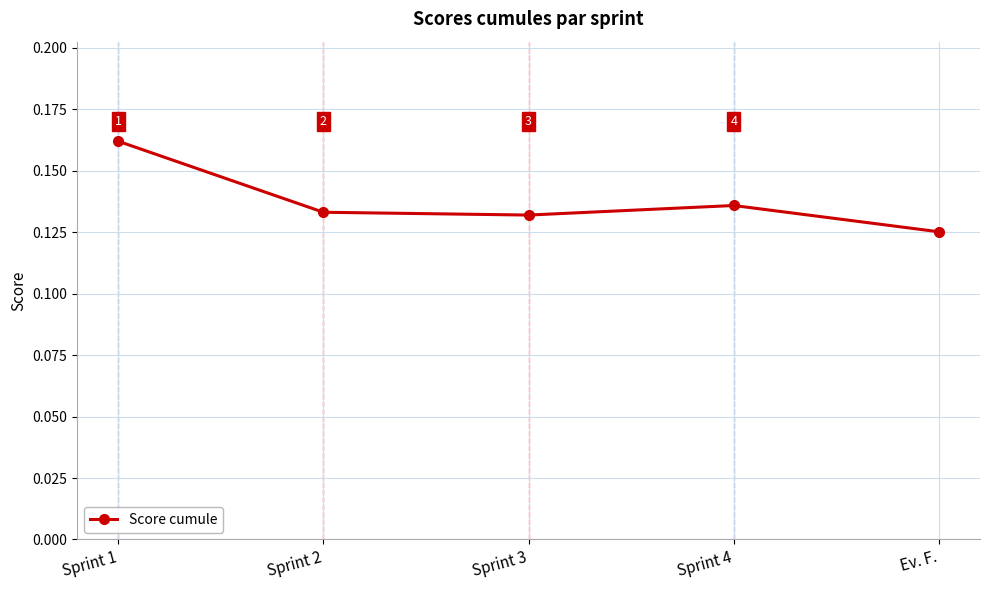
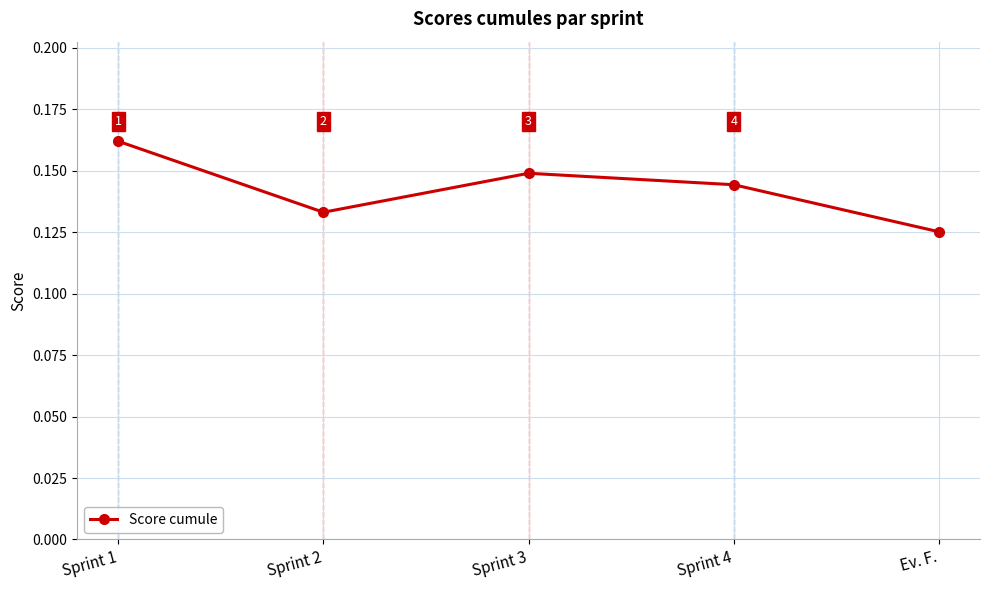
  {
    "Sprint 2": 0.133,
-   "Sprint 3": 0.132,
-   "Sprint 4": 0.136,
+   "Sprint 3": 0.149,
+   "Sprint 4": 0.144,
    "Ev. F.": 0.125
  }
